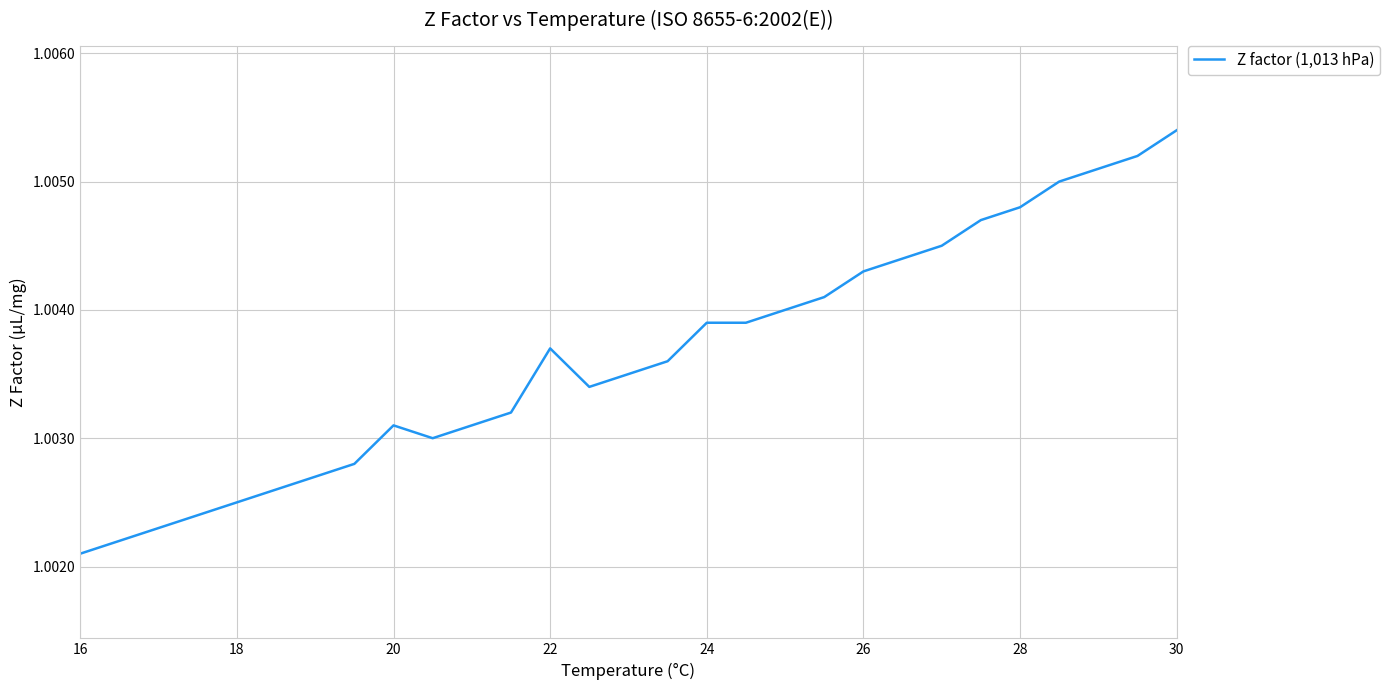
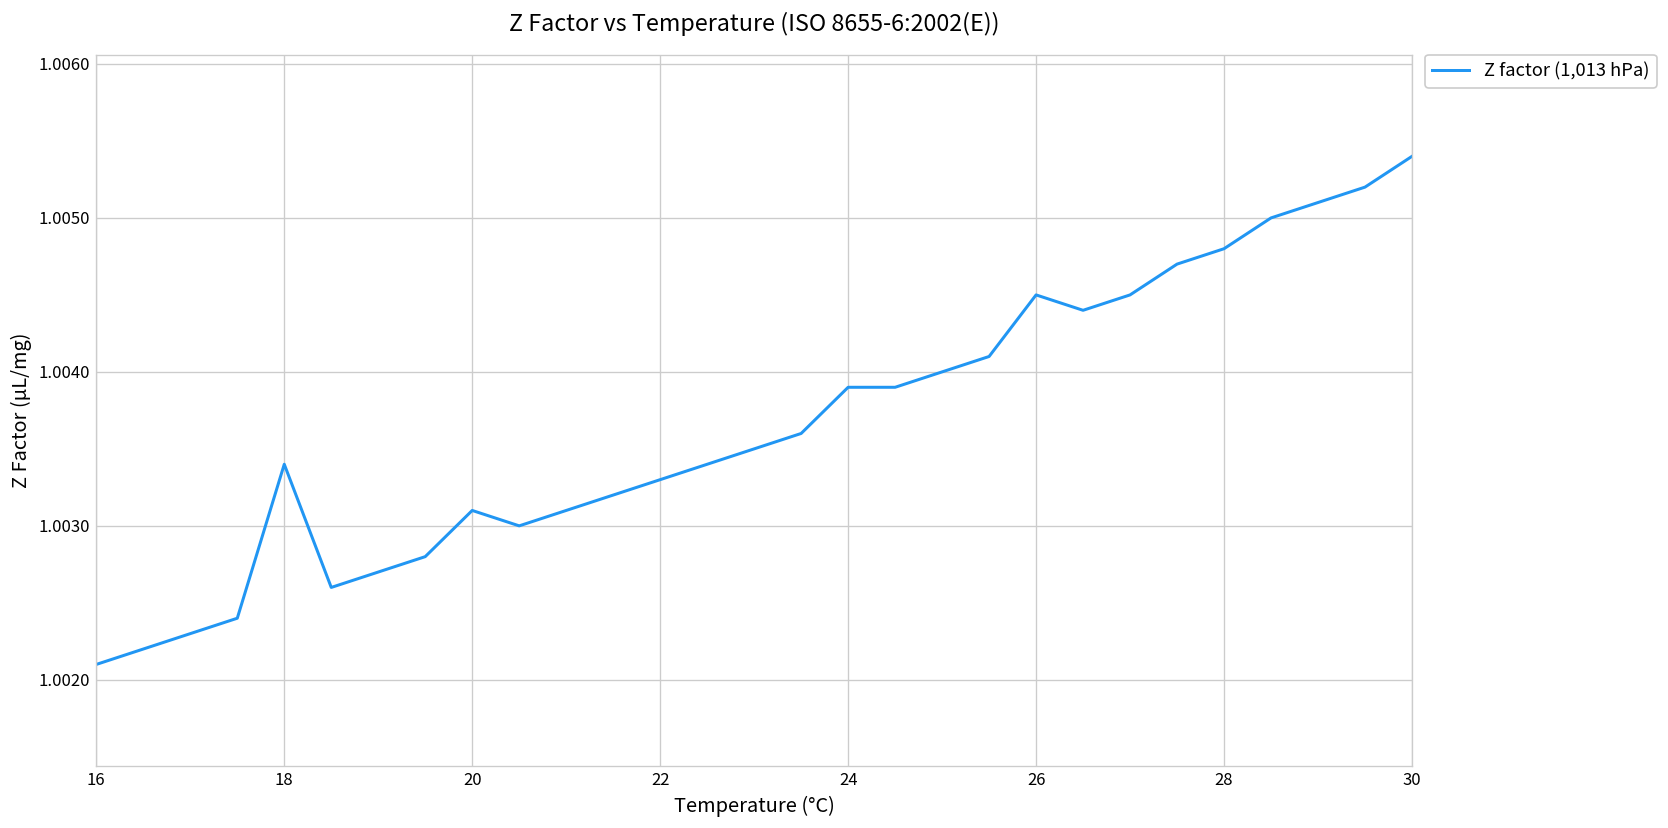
  {
    "16": 1.0021,
-   "18": 1.0025,
+   "18": 1.0034,
    "20": 1.0031,
-   "22": 1.0037,
+   "22": 1.0033,
    "24": 1.0039,
-   "26": 1.0043,
+   "26": 1.0045,
    "28": 1.0048,
    "30": 1.0054
  }
